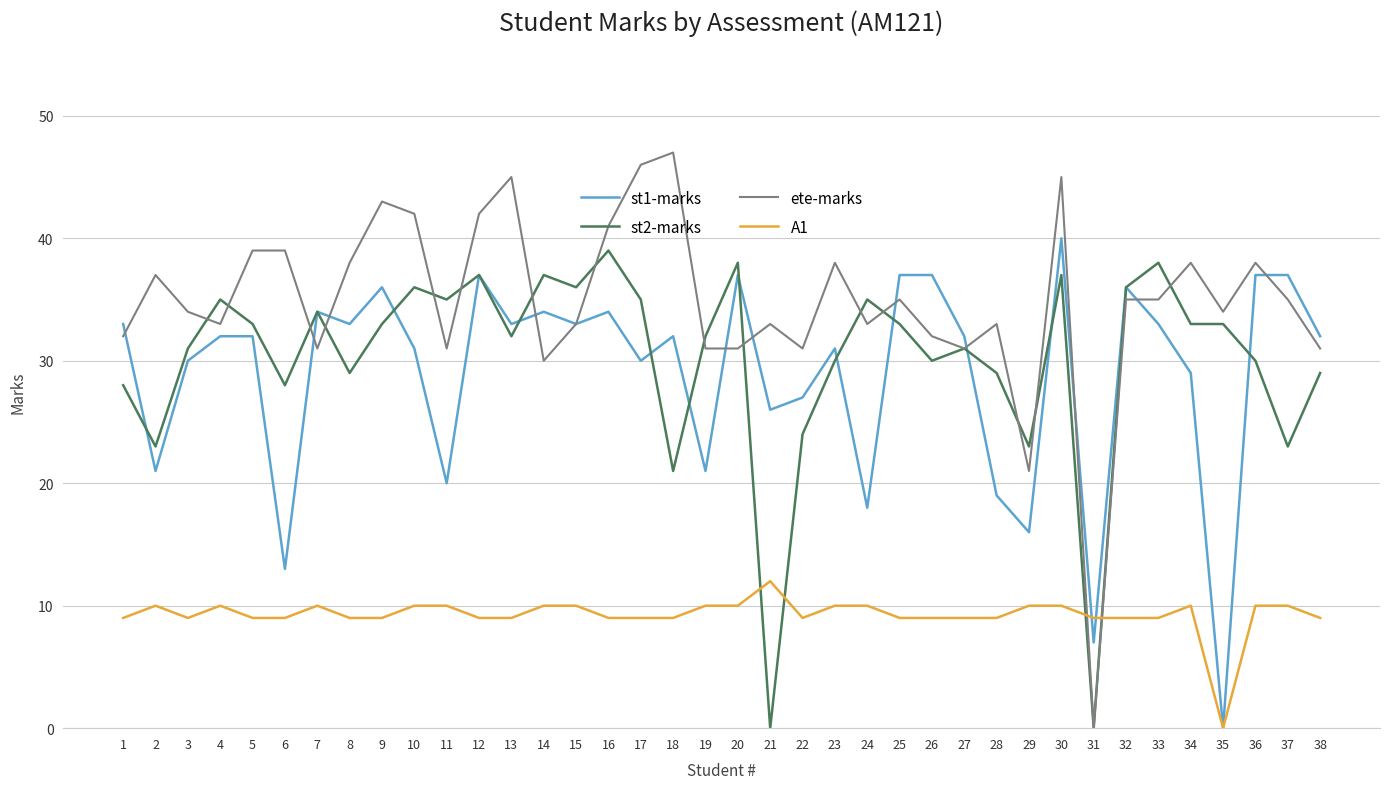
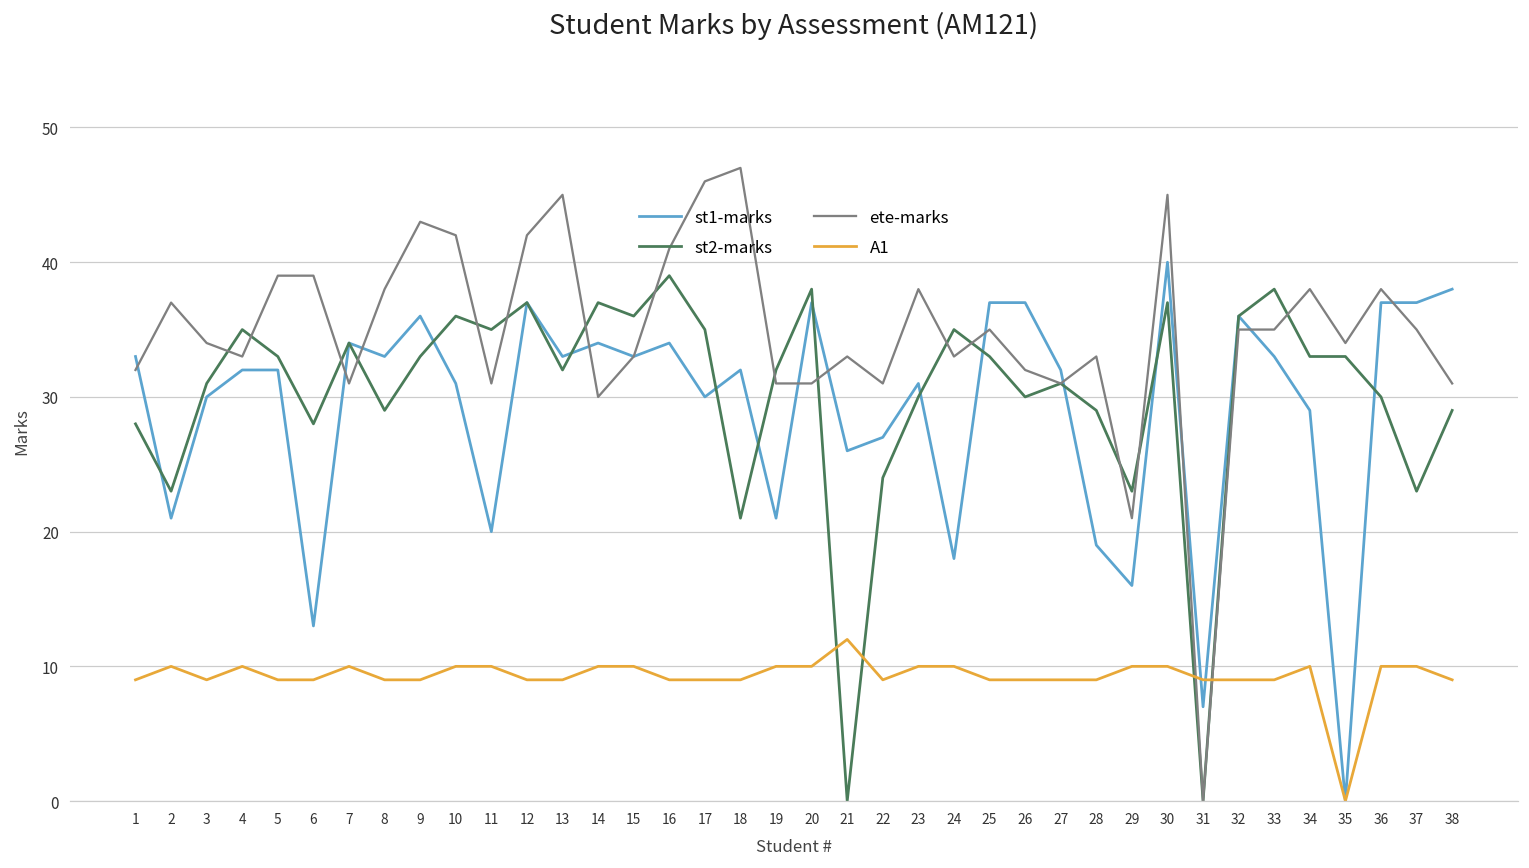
  {
    "st1-marks": {
      "1": 33,
      "2": 21,
      "3": 30,
      "4": 32,
      "5": 32,
      "6": 13,
      "8": 33,
      "9": 36,
      "10": 31,
      "11": 20,
      "13": 33,
      "14": 34,
      "16": 34,
      "17": 30,
      "18": 32,
      "19": 21,
      "20": 37,
      "21": 26,
      "22": 27,
      "23": 31,
      "24": 18,
      "25": 37,
      "26": 37,
      "27": 32,
      "28": 19,
      "29": 16,
      "30": 40,
      "31": 7,
      "33": 33,
      "34": 29,
      "36": 37,
      "37": 37,
-     "38": 32
+     "38": 38
    },
    "st2-marks": {
      "1": 28,
      "2": 23,
      "3": 31,
      "4": 35,
      "5": 33,
      "6": 28,
      "8": 29,
      "9": 33,
      "10": 36,
      "11": 35,
      "13": 32,
      "14": 37,
      "15": 36,
      "16": 39,
      "17": 35,
      "18": 21,
      "19": 32,
      "20": 38,
      "21": 0,
      "22": 24,
      "23": 30,
      "24": 35,
      "25": 33,
      "26": 30,
      "28": 29,
      "29": 23,
      "30": 37,
      "33": 38,
      "34": 33,
      "35": 33,
      "36": 30,
      "37": 23,
      "38": 29
    },
    "ete-marks": {
      "1": 32,
      "2": 37,
      "3": 34,
      "4": 33,
      "5": 39,
      "6": 39,
      "7": 31,
      "8": 38,
      "9": 43,
      "10": 42,
      "11": 31,
      "12": 42,
      "13": 45,
      "14": 30,
      "16": 41,
      "17": 46,
      "18": 47,
      "19": 31,
      "20": 31,
      "21": 33,
      "22": 31,
      "23": 38,
      "24": 33,
      "25": 35,
      "26": 32,
      "28": 33,
      "29": 21,
      "30": 45,
      "32": 35,
      "33": 35,
      "34": 38,
      "35": 34,
      "36": 38,
      "37": 35,
      "38": 31
    },
    "A1": {
      "1": 9,
      "2": 10,
      "3": 9,
      "4": 10,
      "5": 9,
      "6": 9,
      "7": 10,
      "8": 9,
      "9": 9,
      "10": 10,
      "11": 10,
      "12": 9,
      "13": 9,
      "14": 10,
      "15": 10,
      "16": 9,
      "17": 9,
      "18": 9,
      "19": 10,
      "20": 10,
      "21": 12,
      "22": 9,
      "23": 10,
      "24": 10,
      "25": 9,
      "26": 9,
      "27": 9,
      "28": 9,
      "29": 10,
      "30": 10,
      "31": 9,
      "32": 9,
      "33": 9,
      "34": 10,
      "36": 10,
      "37": 10,
      "38": 9
    }
  }
